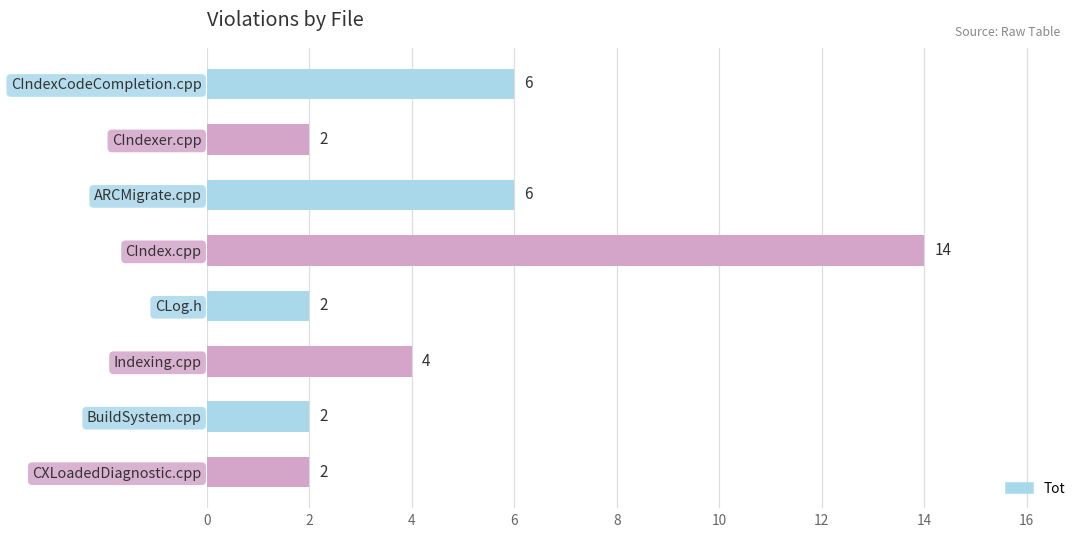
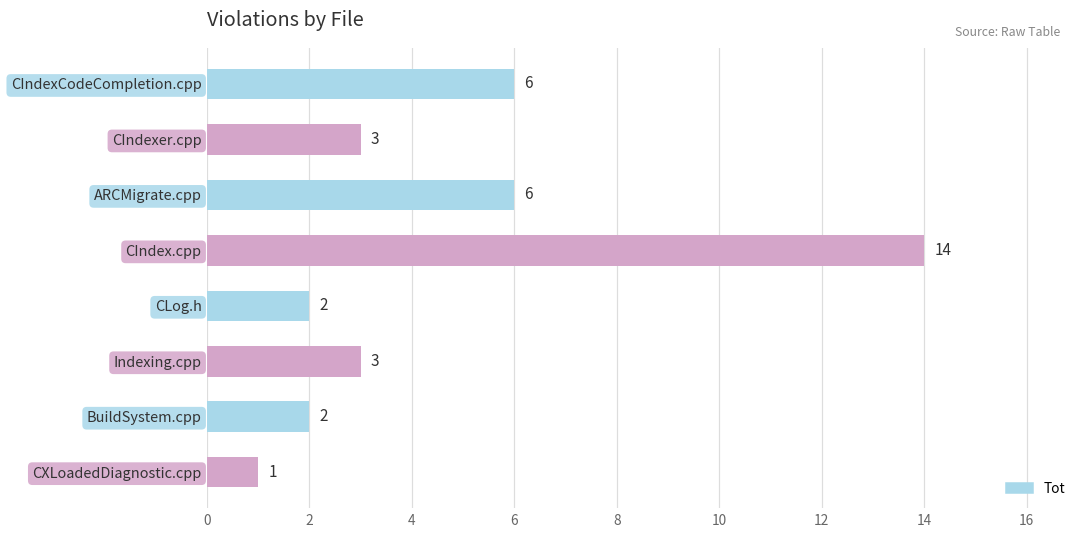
  {
    "CIndexCodeCompletion.cpp": 6,
-   "CIndexer.cpp": 2,
+   "CIndexer.cpp": 3,
    "ARCMigrate.cpp": 6,
    "CIndex.cpp": 14,
    "CLog.h": 2,
-   "Indexing.cpp": 4,
+   "Indexing.cpp": 3,
    "BuildSystem.cpp": 2,
-   "CXLoadedDiagnostic.cpp": 2
+   "CXLoadedDiagnostic.cpp": 1
  }
